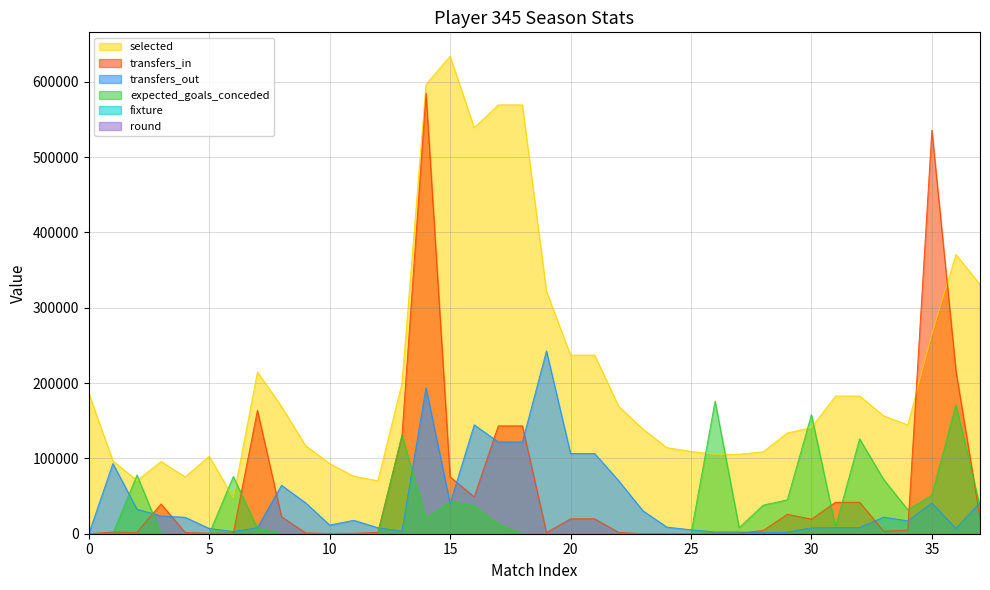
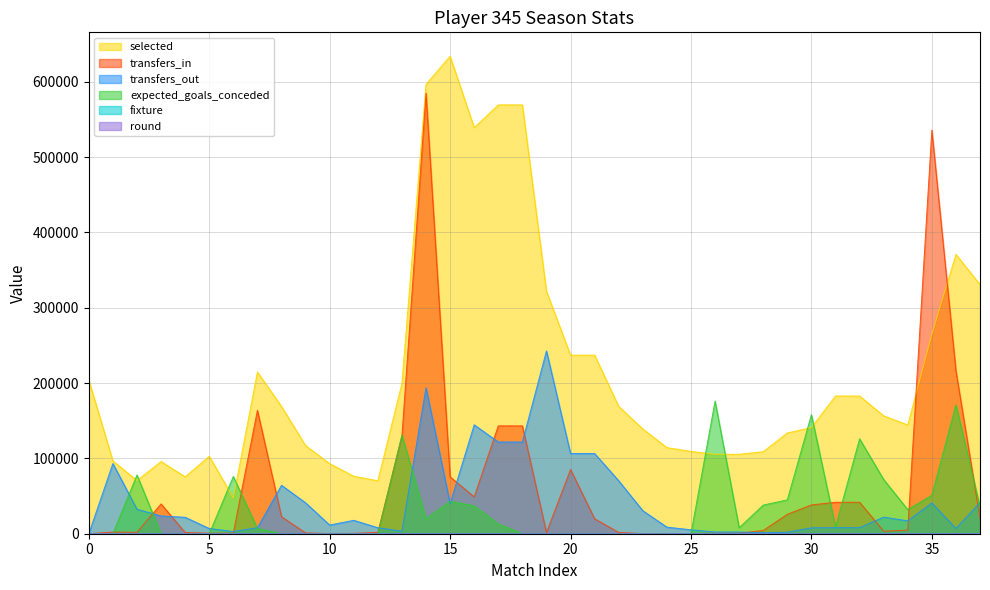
  {
    "selected": {
-     "0": 190000,
+     "0": 200000,
      "5": 100000,
      "10": 90000,
      "15": 630000,
      "20": 240000,
      "25": 110000,
      "30": 140000,
      "35": 260000
    },
    "transfers_in": {
      "15": 80000,
-     "20": 20000,
-     "30": 20000,
+     "20": 90000,
+     "30": 40000,
      "35": 540000
    },
    "transfers_out": {
      "5": 10000,
      "10": 10000,
      "20": 110000,
      "25": 10000,
      "30": 10000,
      "35": 40000
    },
    "expected_goals_conceded": {
      "30": 160000,
      "35": 50000
    }
  }
